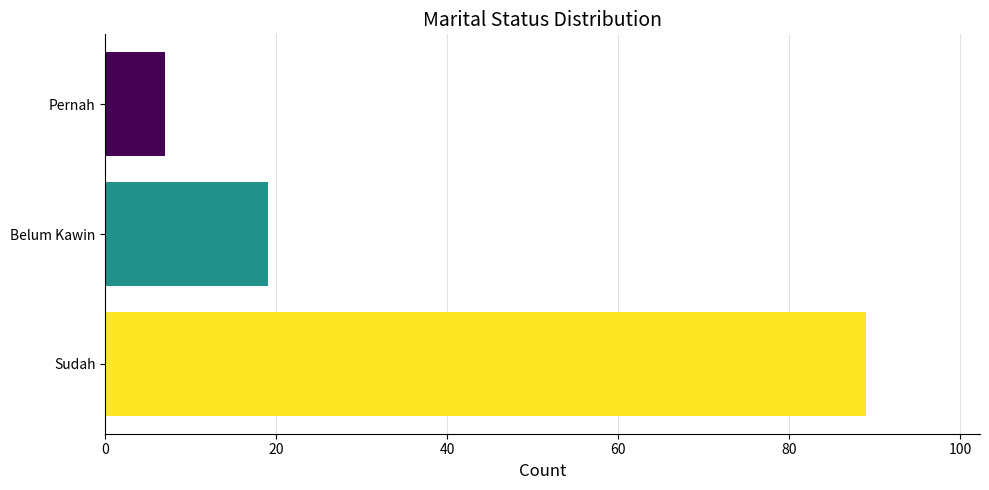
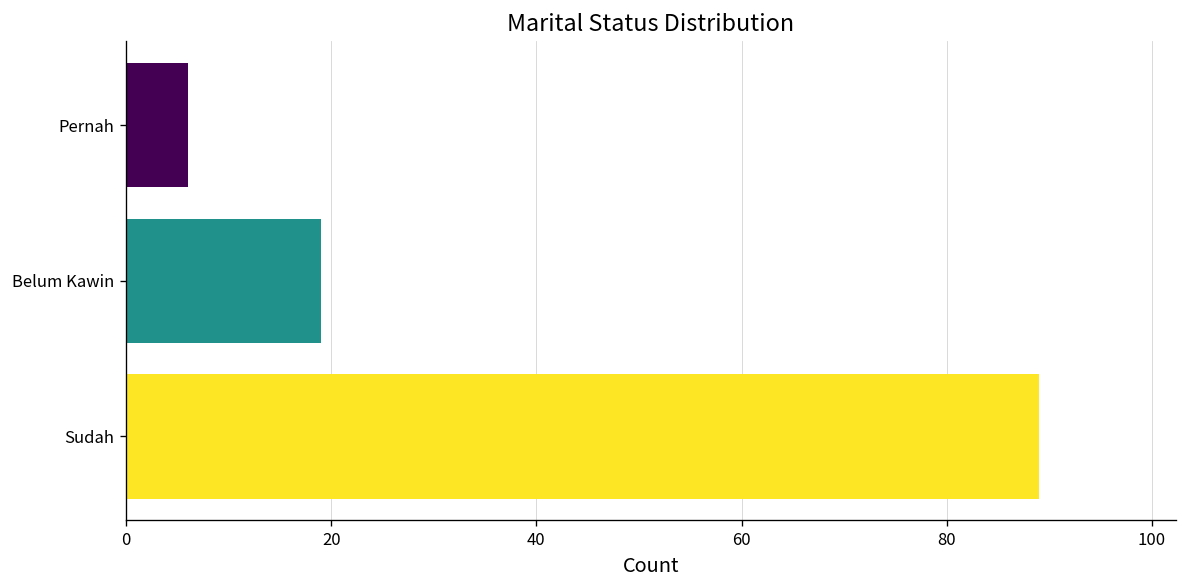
  {
-   "Pernah": 7,
+   "Pernah": 6,
    "Belum Kawin": 19,
    "Sudah": 89
  }
